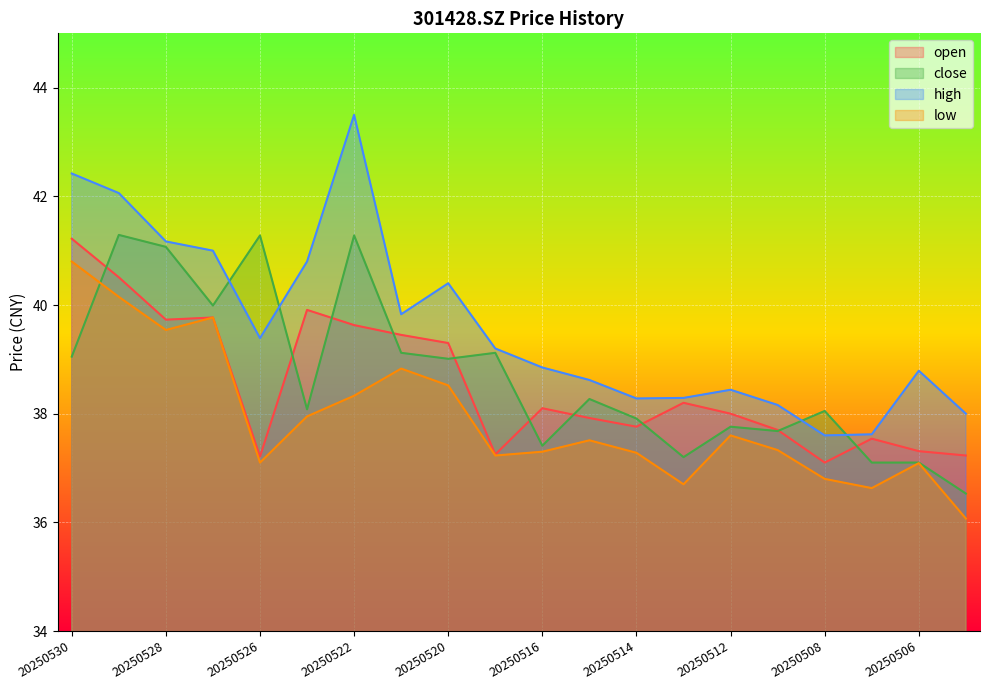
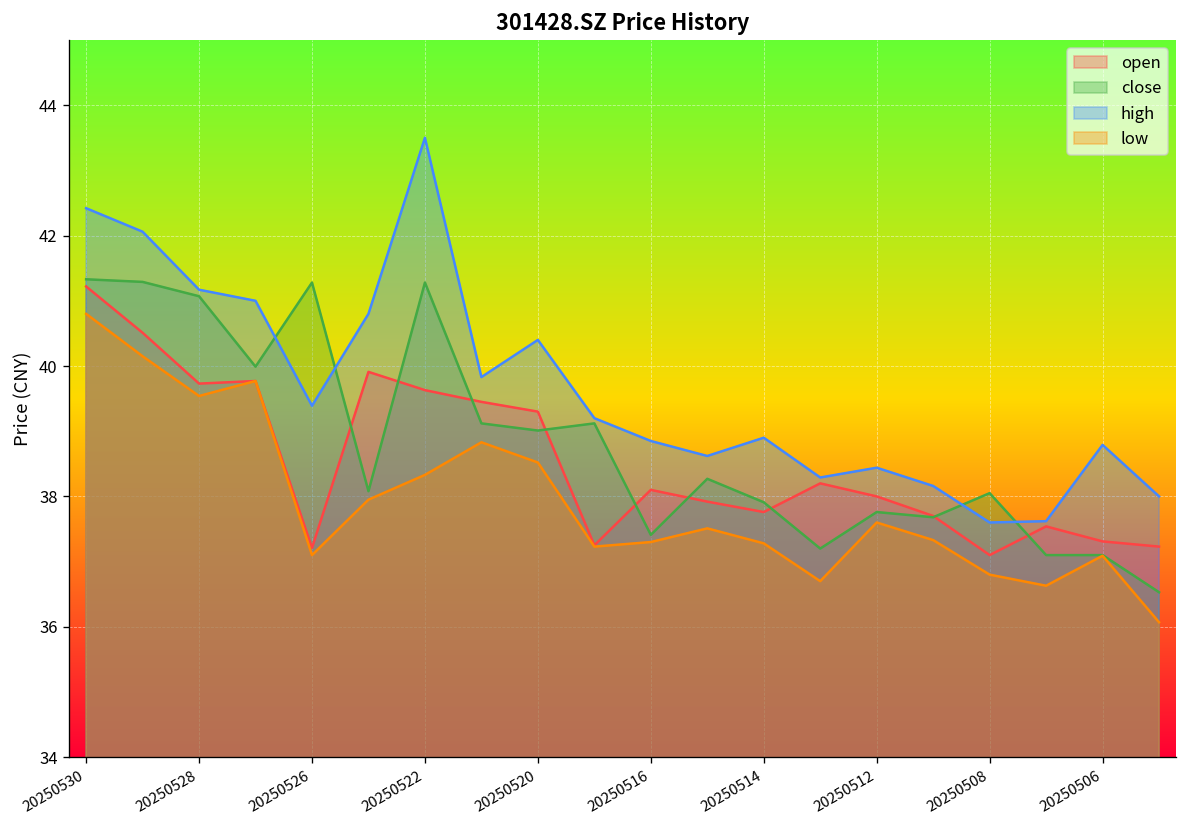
  {
    "close": {
-     "20250530": 39.1,
+     "20250530": 41.3,
      "20250528": 41.1,
      "20250526": 41.3,
      "20250522": 41.3,
      "20250520": 39.0,
      "20250516": 37.4,
      "20250514": 37.9,
      "20250512": 37.8,
      "20250508": 38.1
    },
    "high": {
      "20250530": 42.4,
      "20250528": 41.2,
      "20250526": 39.4,
      "20250522": 43.5,
      "20250520": 40.4,
      "20250516": 38.9,
-     "20250514": 38.3,
+     "20250514": 38.9,
      "20250512": 38.4,
      "20250508": 37.6,
      "20250506": 38.8
    }
  }
